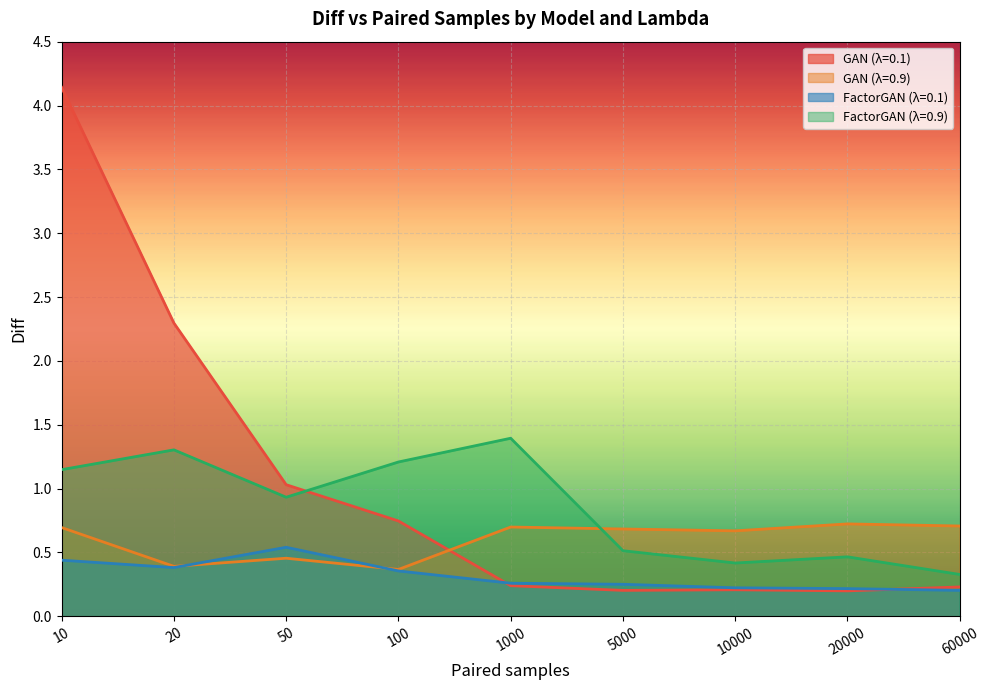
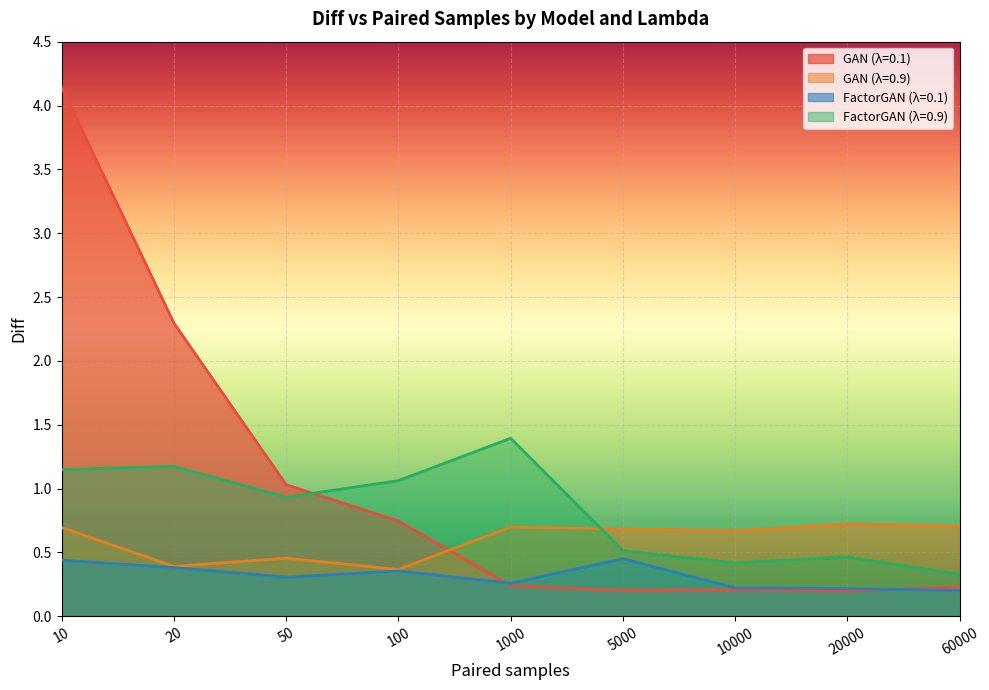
  {
    "FactorGAN (λ=0.1)": {
      "10": 0.44,
-     "50": 0.54,
-     "5000": 0.25,
+     "50": 0.31,
+     "5000": 0.45,
      "60000": 0.20
    },
    "FactorGAN (λ=0.9)": {
      "10": 1.15,
-     "20": 1.30,
+     "20": 1.17,
      "50": 0.93,
-     "100": 1.21,
+     "100": 1.06,
      "1000": 1.39,
      "5000": 0.51,
      "10000": 0.42,
      "20000": 0.47,
      "60000": 0.33
    }
  }
